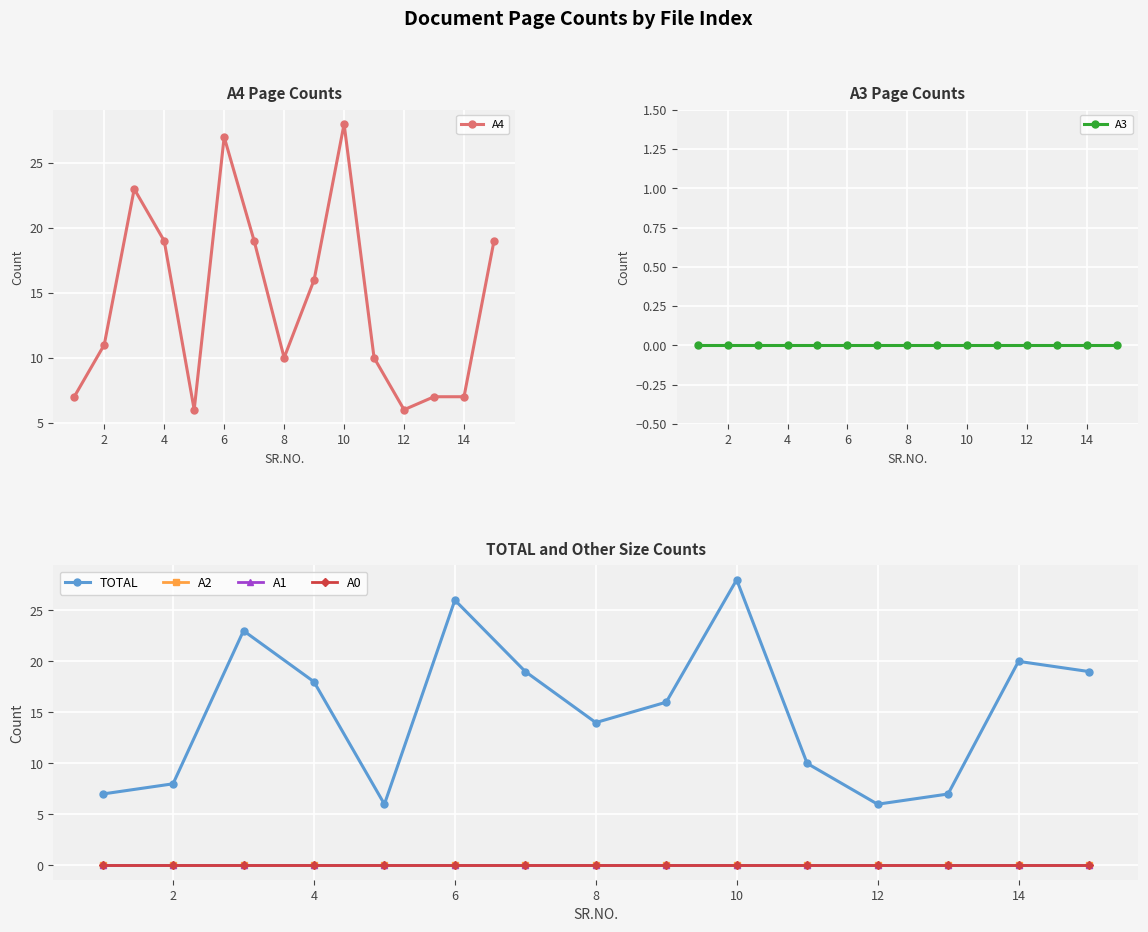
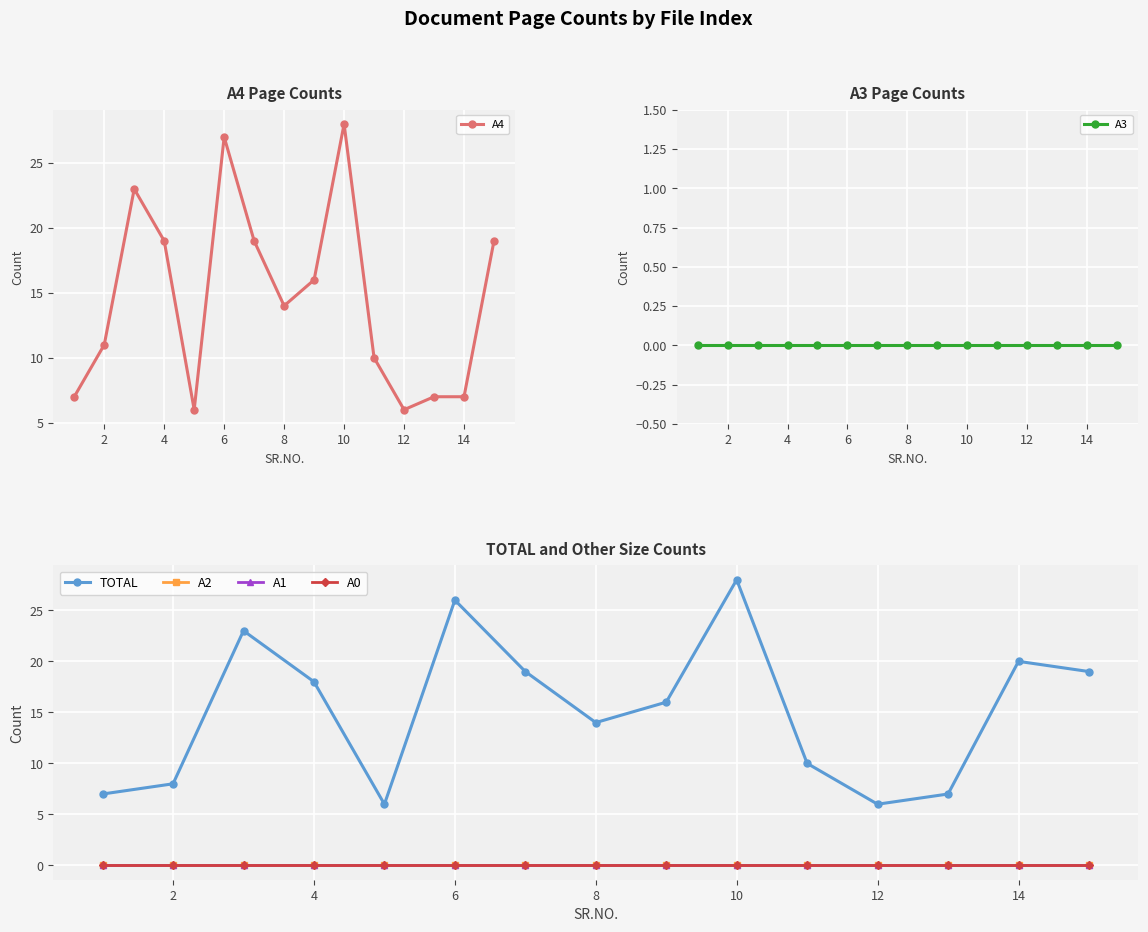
  {
    "A4 Page Counts": {
      "2": 11,
      "4": 19,
      "6": 27,
-     "8": 10,
+     "8": 14,
      "10": 28,
      "12": 6,
      "14": 7
    },
    "A3 Page Counts": {
      "2": 0.00,
      "4": 0.00,
      "6": 0.00,
      "8": 0.00,
      "10": 0.00,
      "12": 0.00,
      "14": 0.00
    },
    "TOTAL and Other Size Counts": {
      "TOTAL": {
        "2": 8.0,
        "4": 18.0,
        "6": 26.0,
        "8": 14.0,
        "10": 28.0,
        "12": 6.0,
        "14": 20.0
      },
      "A0": {
        "2": 0.0,
        "4": 0.0,
        "6": 0.0,
        "8": 0.0,
        "10": 0.0,
        "12": 0.0,
        "14": 0.0
      }
    }
  }
